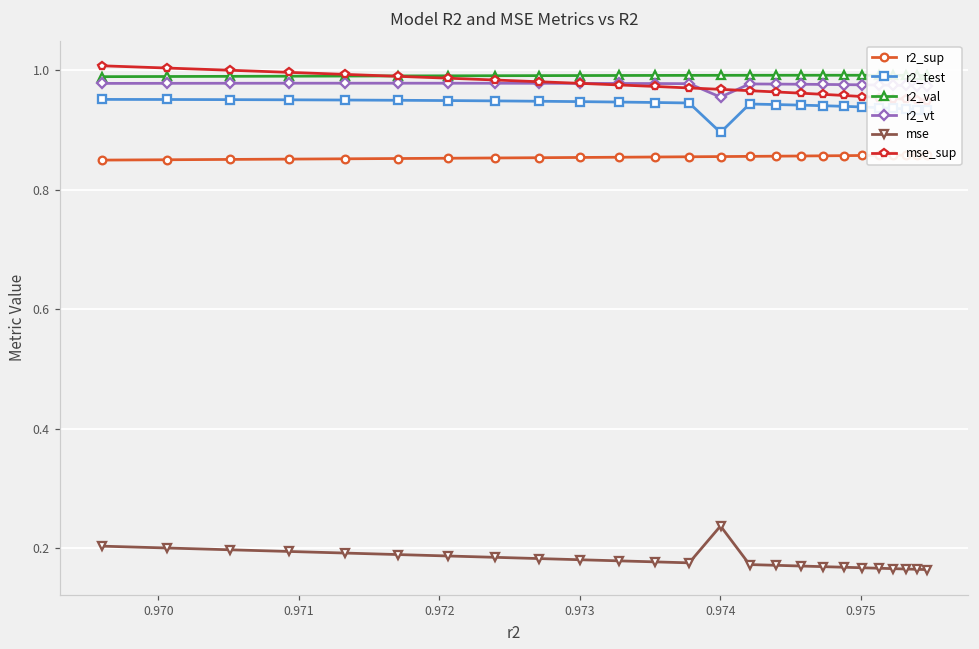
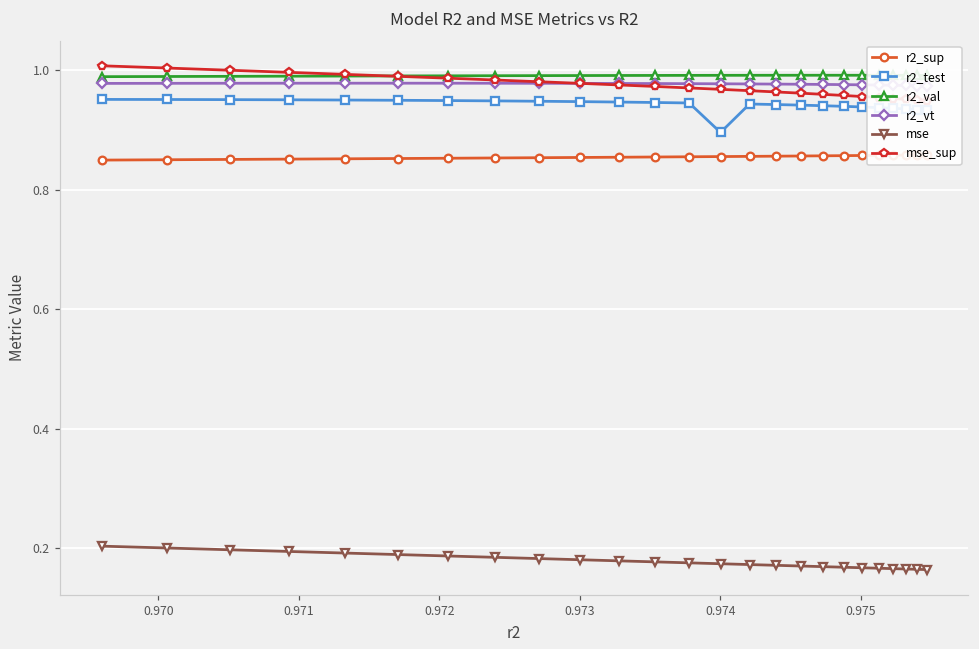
  {
    "r2_test": {
      "0.974": 0.90
    },
    "r2_val": {
      "0.974": 0.99
    },
    "r2_vt": {
-     "0.974": 0.95
+     "0.974": 0.98
    },
    "mse": {
-     "0.974": 0.24
+     "0.974": 0.17
    }
  }
